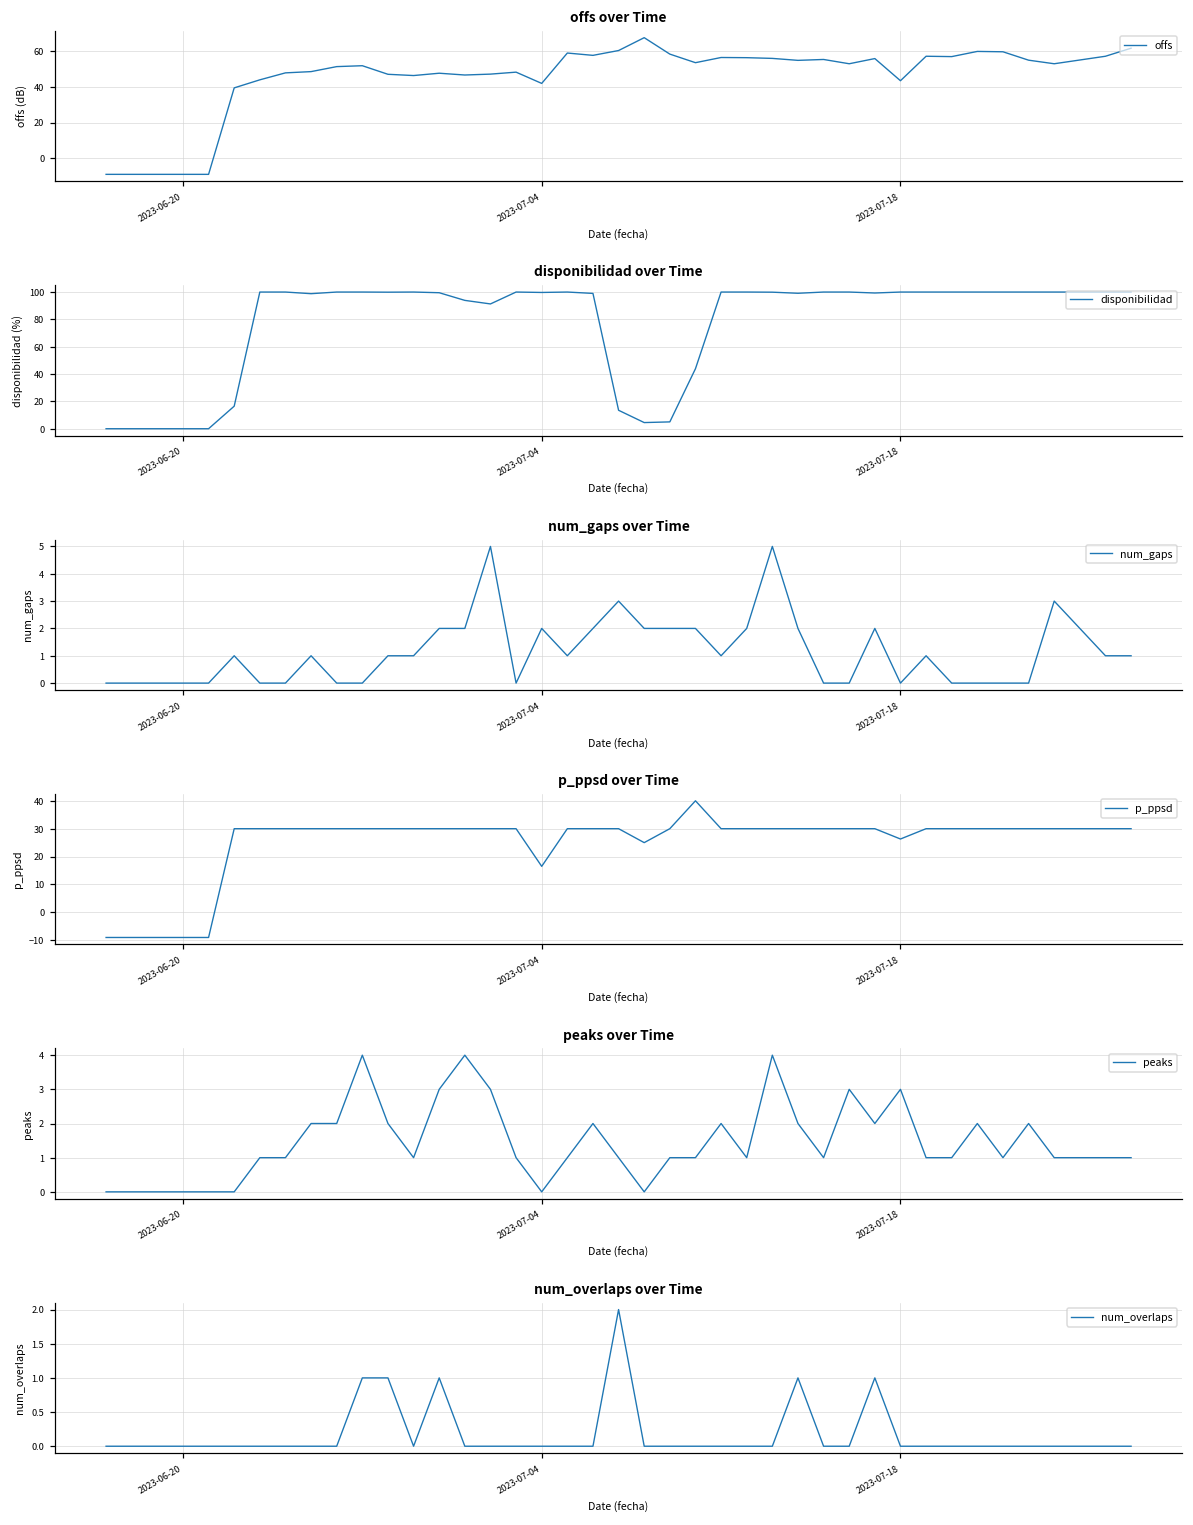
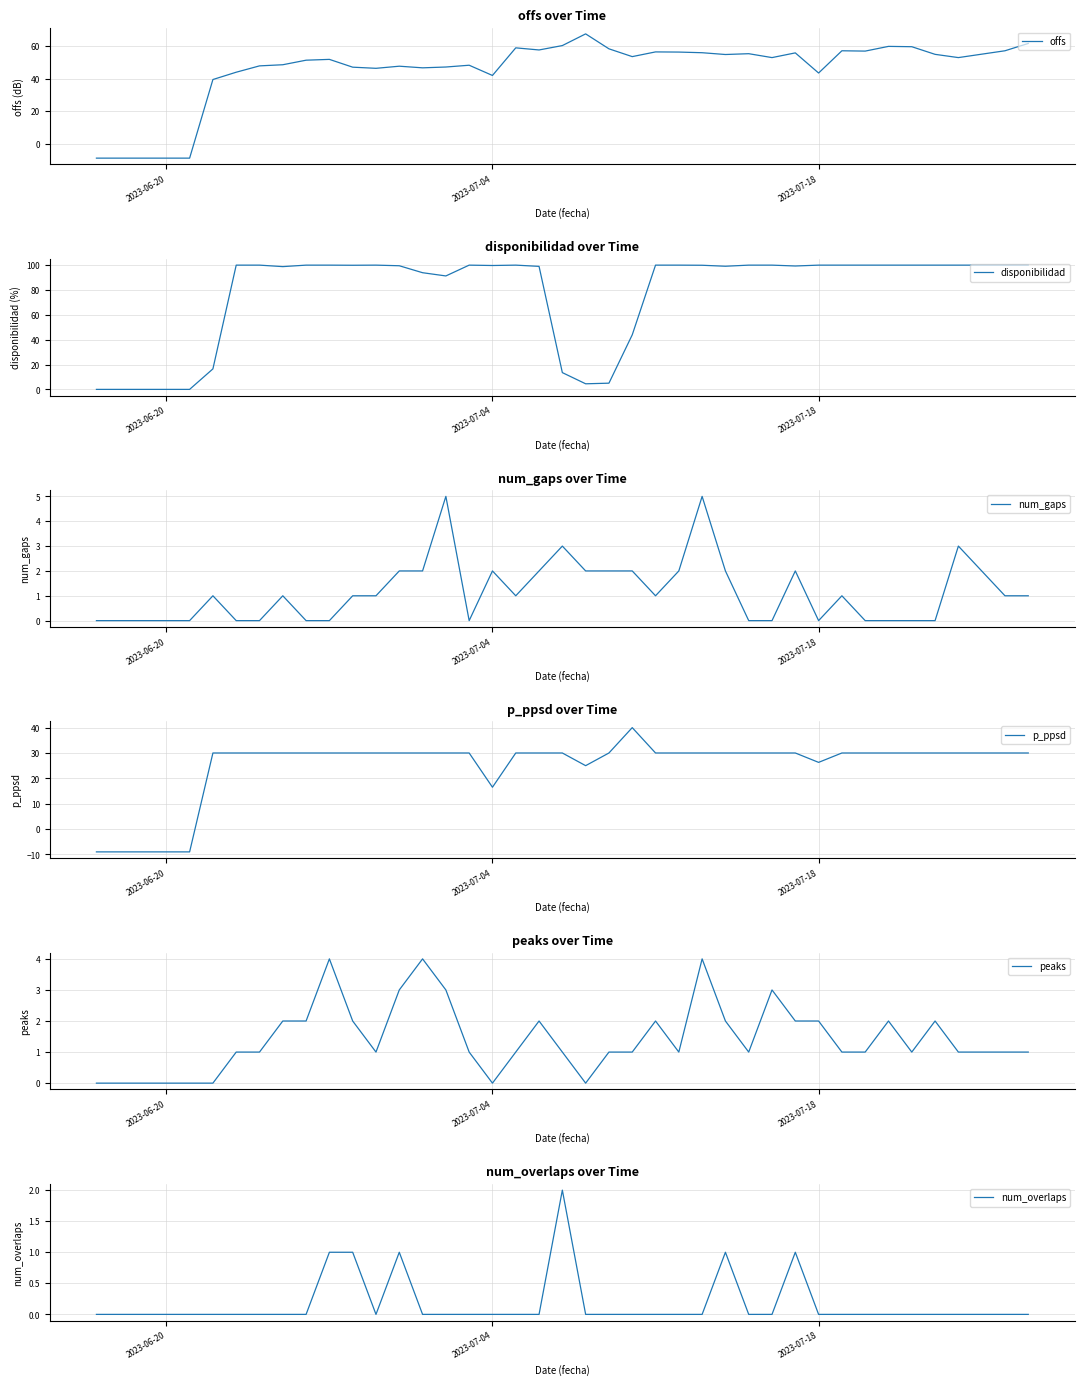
  {
    "offs over Time": {
      "2023-06-20": -9,
      "2023-07-04": 42,
      "2023-07-18": 43
    },
    "disponibilidad over Time": {
      "2023-06-20": 0,
      "2023-07-04": 100,
      "2023-07-18": 100
    },
    "num_gaps over Time": {
      "2023-06-20": 0.0,
      "2023-07-04": 2.0,
      "2023-07-18": 0.0
    },
    "p_ppsd over Time": {
      "2023-06-20": -9,
      "2023-07-04": 17,
      "2023-07-18": 26
    },
    "peaks over Time": {
      "2023-06-20": 0,
      "2023-07-04": 0,
-     "2023-07-18": 3
+     "2023-07-18": 2
    },
    "num_overlaps over Time": {
      "2023-06-20": 0.0,
      "2023-07-04": 0.0,
      "2023-07-18": 0.0
    }
  }
